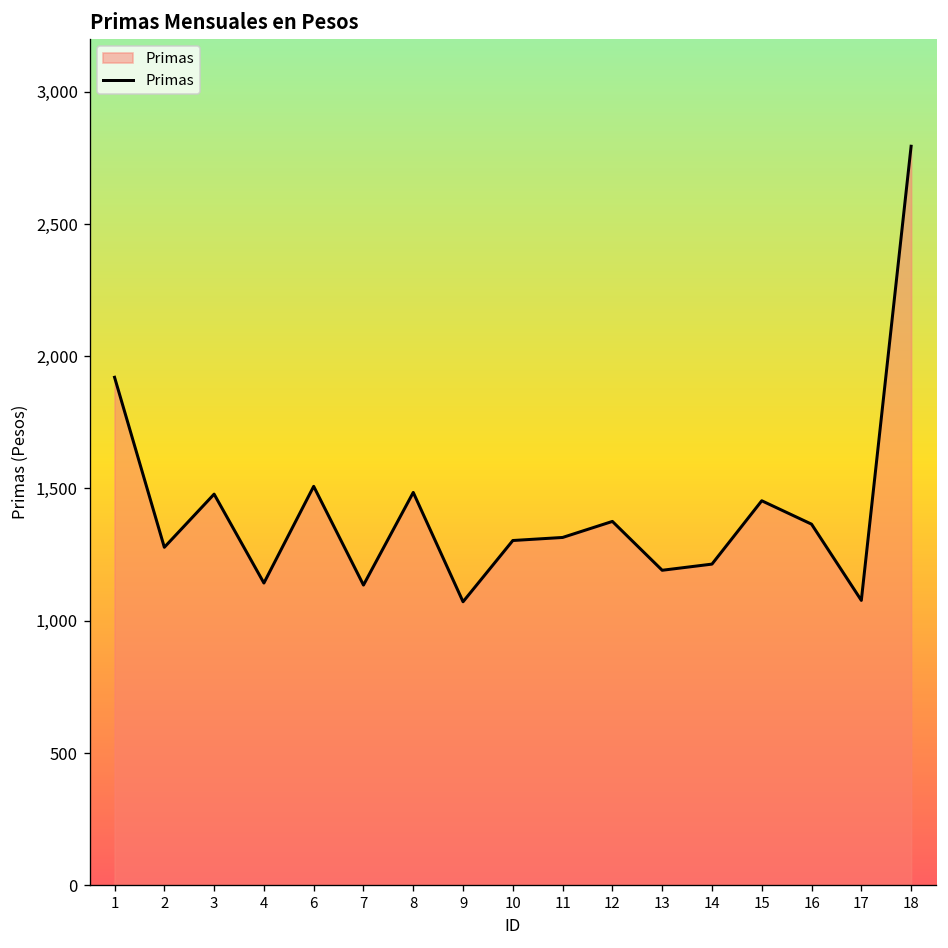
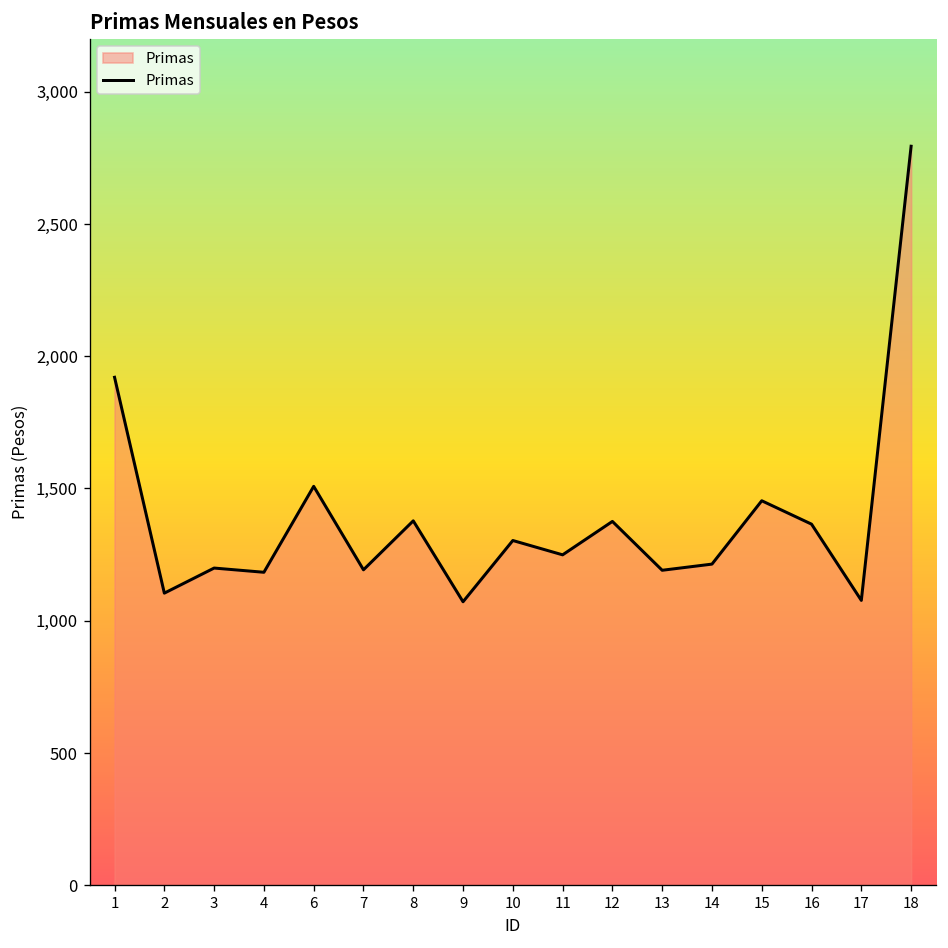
  {
    "1": "1,920",
-   "2": "1,280",
-   "3": "1,480",
-   "4": "1,140",
+   "2": "1,100",
+   "3": "1,200",
+   "4": "1,180",
    "6": "1,510",
-   "7": "1,130",
-   "8": "1,490",
+   "7": "1,190",
+   "8": "1,380",
    "9": "1,070",
    "10": "1,300",
-   "11": "1,310",
+   "11": "1,250",
    "12": "1,380",
    "13": "1,190",
    "14": "1,210",
    "15": "1,450",
    "16": "1,370",
    "17": "1,080",
    "18": "2,790"
  }
